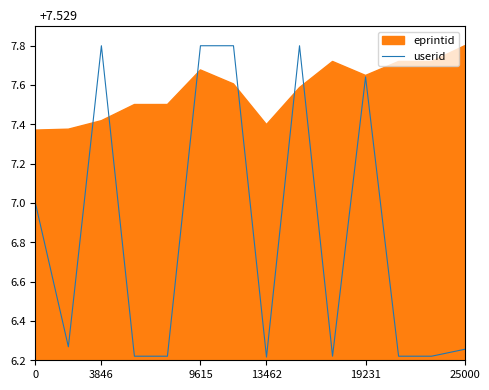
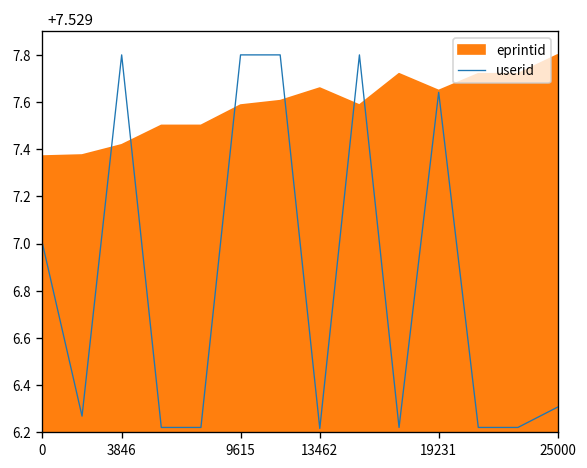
  {
    "userid": {
      "0": 7.00,
      "3846": 7.80,
      "9615": 7.80,
      "13462": 6.22,
-     "25000": 6.26
+     "25000": 6.31
    },
    "eprintid": {
      "0": 7.37,
      "3846": 7.42,
-     "9615": 7.68,
-     "13462": 7.40,
+     "9615": 7.59,
+     "13462": 7.66,
      "25000": 7.80
    }
  }
